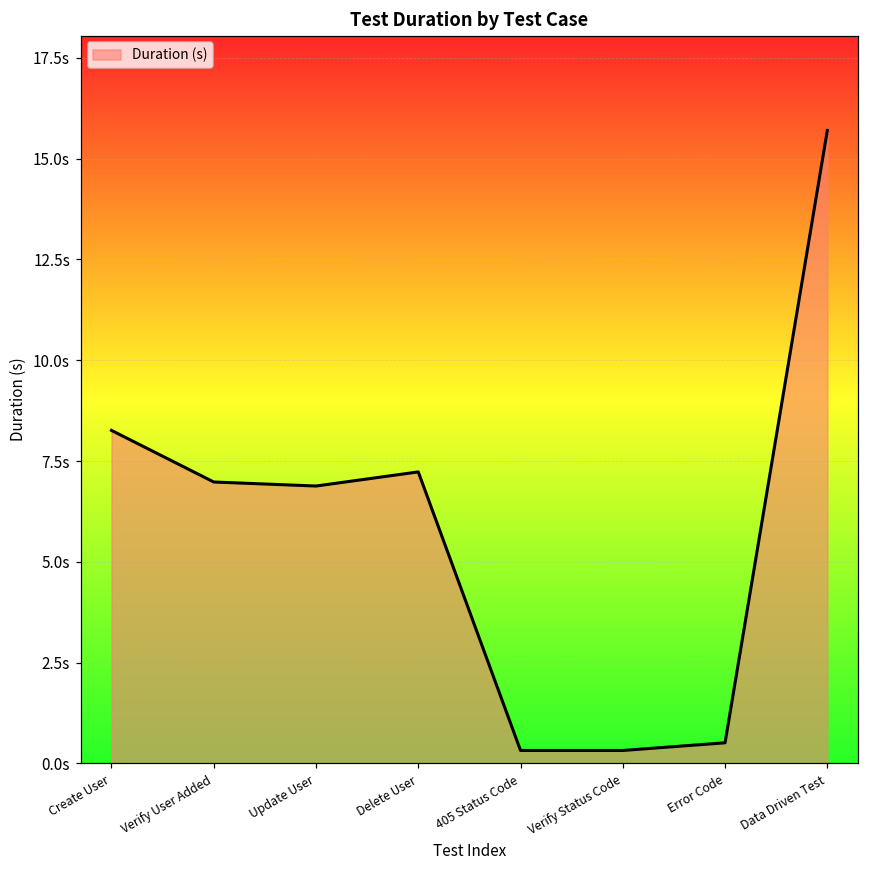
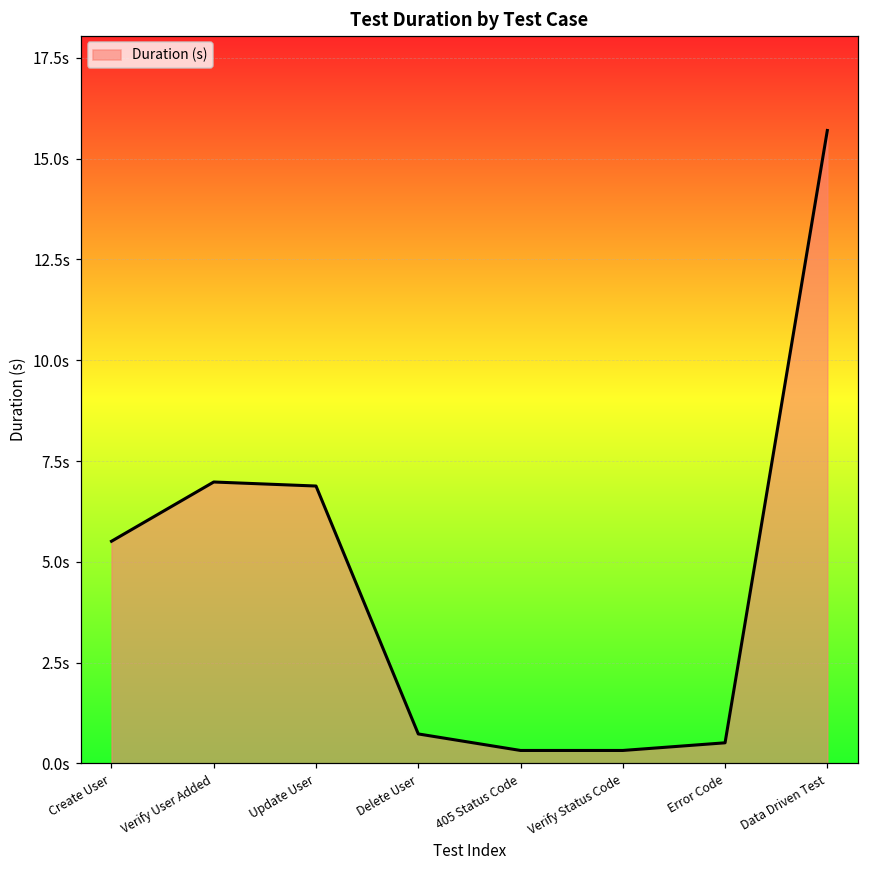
  {
-   "Create User": "8.3s",
+   "Create User": "5.5s",
    "Verify User Added": "7.0s",
    "Update User": "6.9s",
-   "Delete User": "7.2s",
+   "Delete User": "0.7s",
    "405 Status Code": "0.3s",
    "Verify Status Code": "0.3s",
    "Error Code": "0.5s",
    "Data Driven Test": "15.7s"
  }
